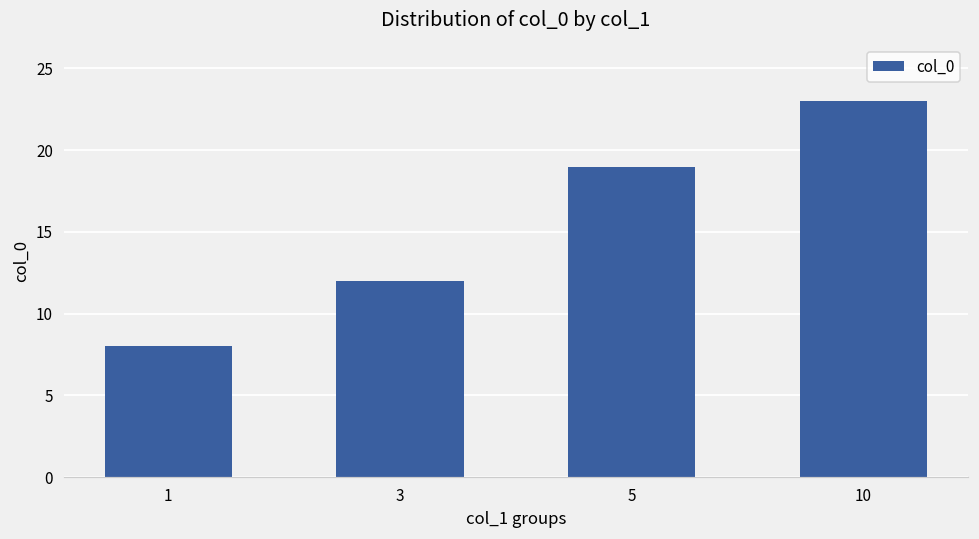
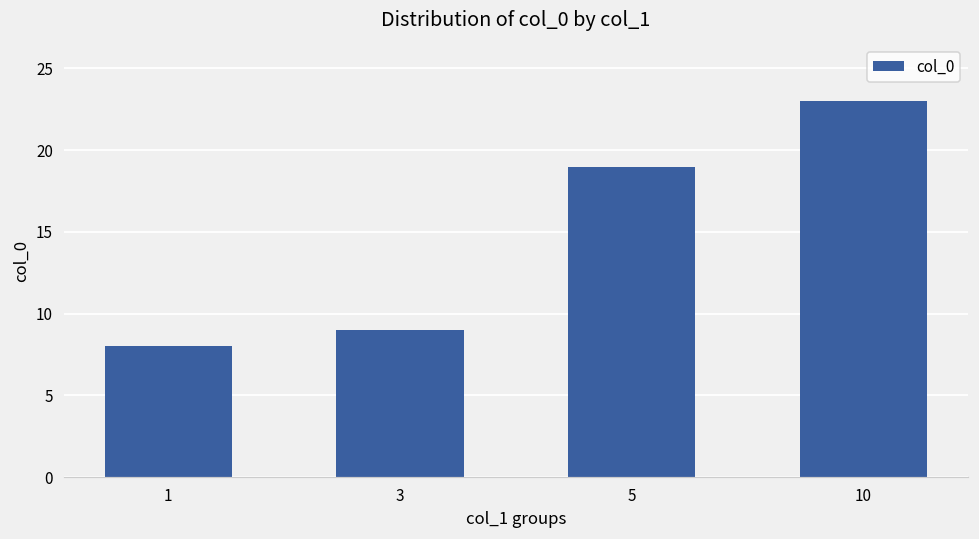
  {
    "1": 8,
-   "3": 12,
+   "3": 9,
    "5": 19,
    "10": 23
  }
